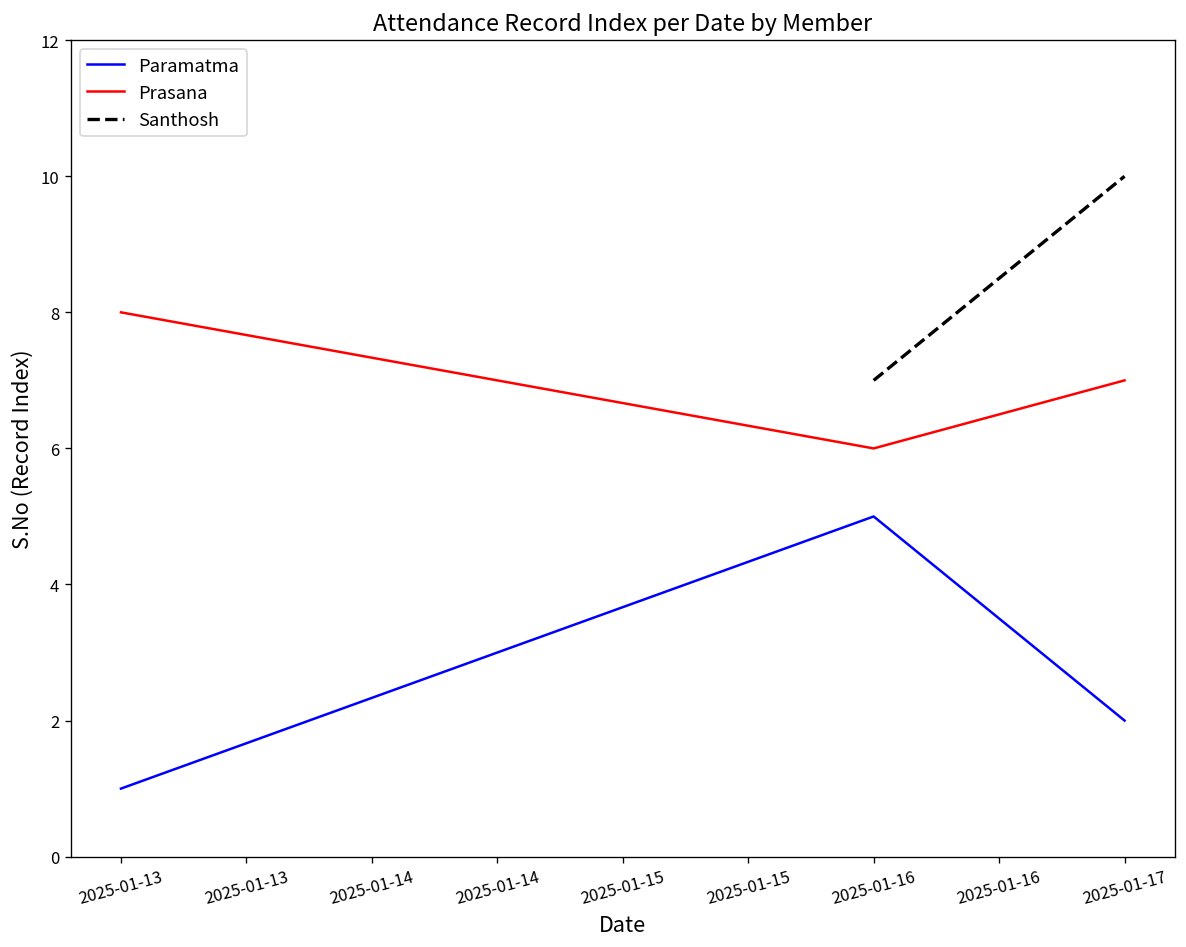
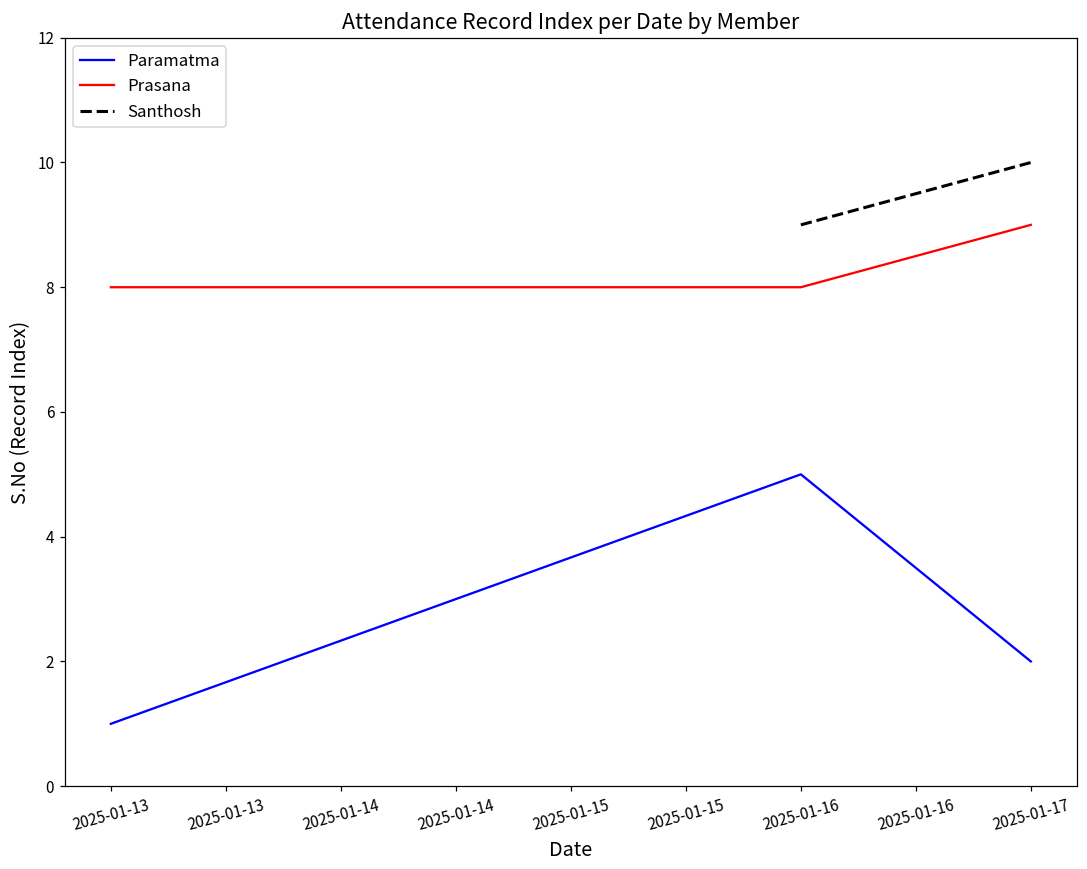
  {
    "Paramatma": {
      "2025-01-13": 1,
      "2025-01-16": 5,
      "2025-01-17": 2
    },
    "Prasana": {
      "2025-01-13": 8,
-     "2025-01-16": 6,
-     "2025-01-17": 7
+     "2025-01-16": 8,
+     "2025-01-17": 9
    },
    "Santhosh": {
-     "2025-01-16": 7,
+     "2025-01-16": 9,
      "2025-01-17": 10
    }
  }
